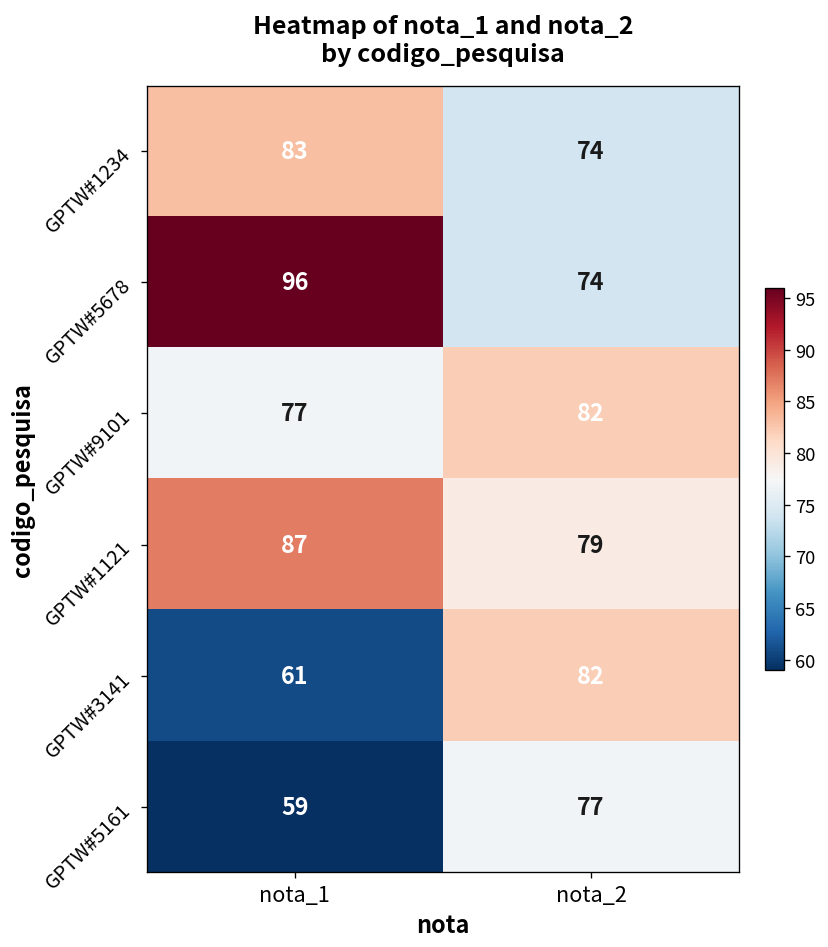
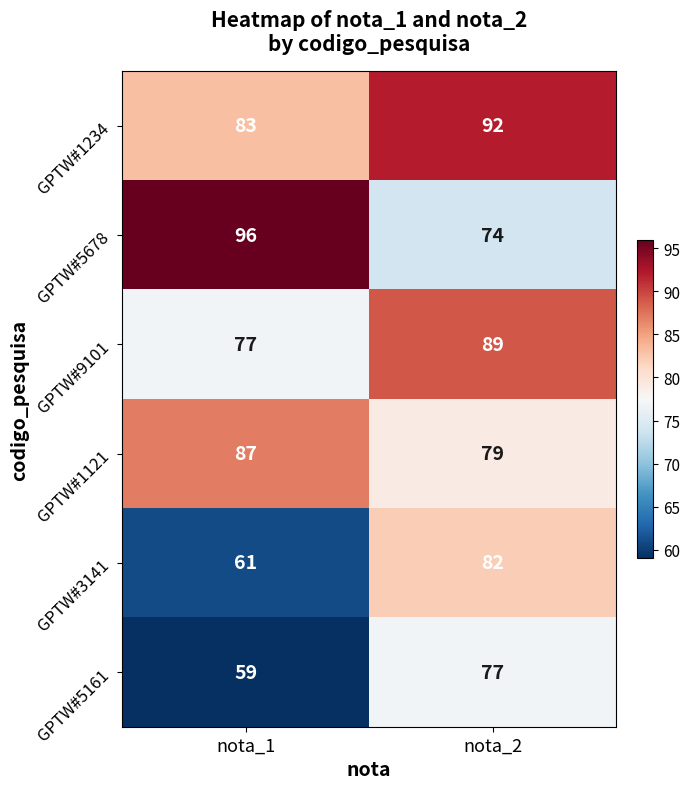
  {
    "GPTW#1234": {
      "nota_1": 83,
-     "nota_2": 74
+     "nota_2": 92
    },
    "GPTW#5678": {
      "nota_1": 96,
      "nota_2": 74
    },
    "GPTW#9101": {
      "nota_1": 77,
-     "nota_2": 82
+     "nota_2": 89
    },
    "GPTW#1121": {
      "nota_1": 87,
      "nota_2": 79
    },
    "GPTW#3141": {
      "nota_1": 61,
      "nota_2": 82
    },
    "GPTW#5161": {
      "nota_1": 59,
      "nota_2": 77
    }
  }
